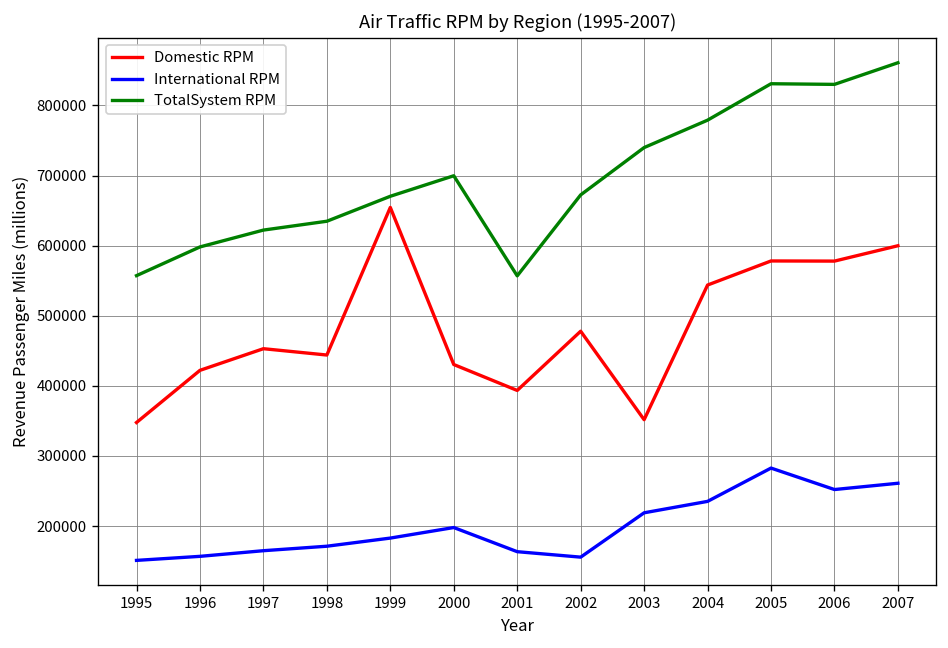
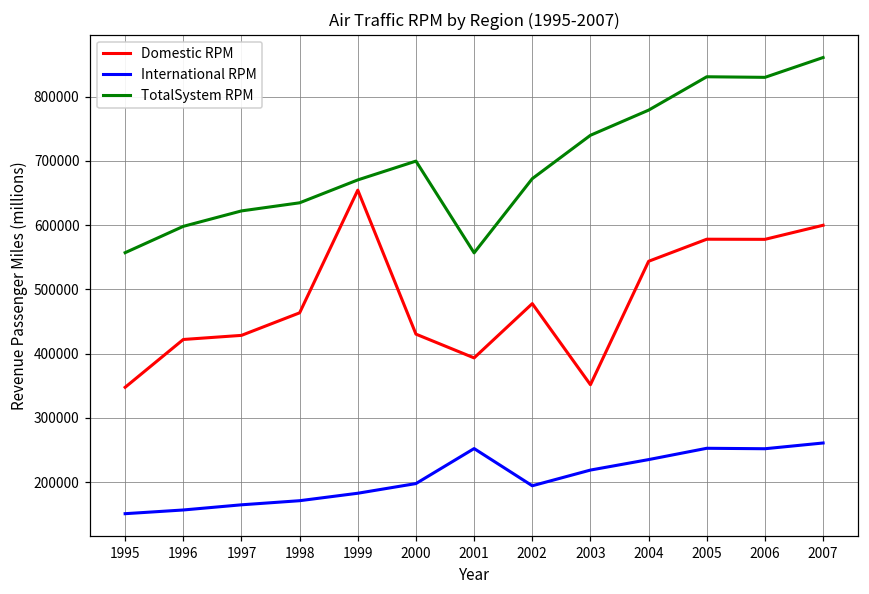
  {
    "Domestic RPM": {
      "1995": 350000,
      "1996": 420000,
-     "1997": 450000,
-     "1998": 440000,
+     "1997": 430000,
+     "1998": 460000,
      "1999": 650000,
      "2000": 430000,
      "2001": 390000,
      "2002": 480000,
      "2003": 350000,
      "2004": 540000,
      "2005": 580000,
      "2006": 580000,
      "2007": 600000
    },
    "International RPM": {
      "1995": 150000,
      "1996": 160000,
      "1997": 160000,
      "1998": 170000,
      "1999": 180000,
      "2000": 200000,
-     "2001": 160000,
-     "2002": 160000,
+     "2001": 250000,
+     "2002": 190000,
      "2003": 220000,
      "2004": 240000,
-     "2005": 280000,
+     "2005": 250000,
      "2006": 250000,
      "2007": 260000
    },
    "TotalSystem RPM": {
      "1995": 560000,
      "1996": 600000,
      "1997": 620000,
      "1998": 630000,
      "1999": 670000,
      "2000": 700000,
      "2001": 560000,
      "2002": 670000,
      "2003": 740000,
      "2004": 780000,
      "2005": 830000,
      "2006": 830000,
      "2007": 860000
    }
  }
